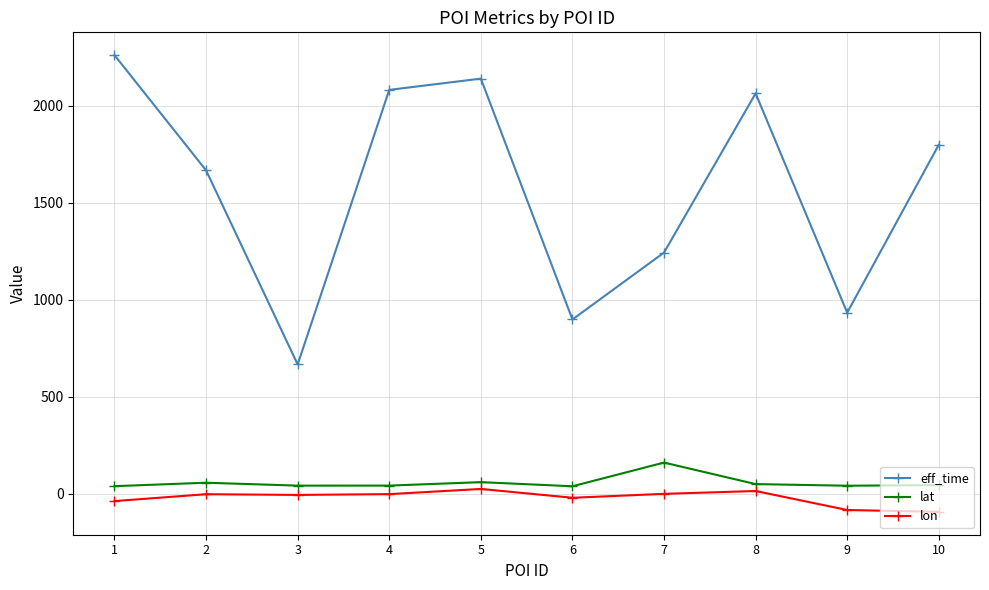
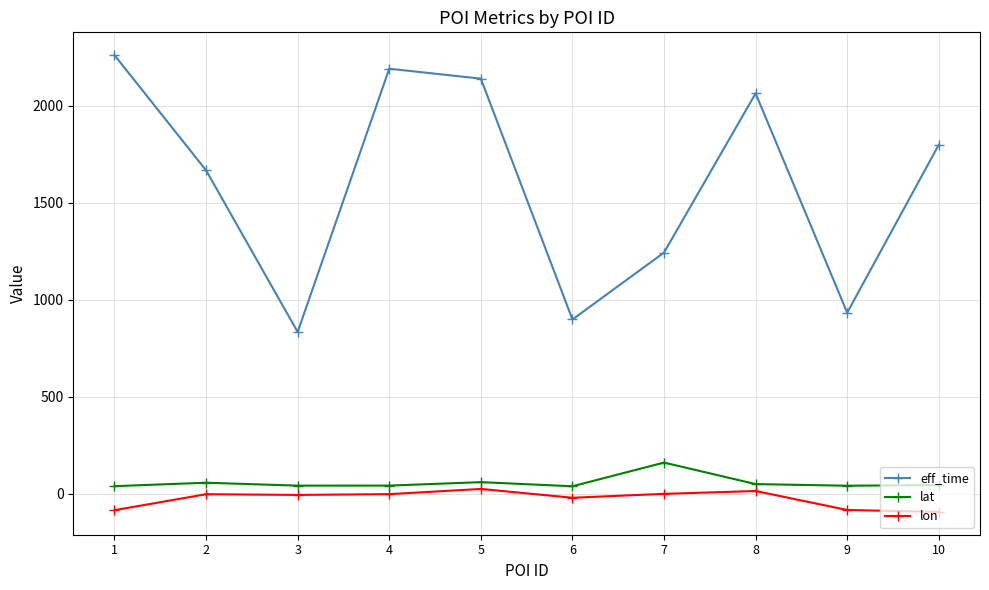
  {
    "eff_time": {
      "1": 2260,
      "2": 1670,
-     "3": 670,
-     "4": 2080,
+     "3": 830,
+     "4": 2190,
      "5": 2140,
      "6": 900,
      "7": 1240,
      "8": 2070,
      "9": 930,
      "10": 1800
    },
    "lat": {
      "1": 40,
      "2": 60,
      "3": 40,
      "4": 40,
      "5": 60,
      "6": 40,
      "7": 160,
      "8": 50,
      "9": 40
    },
    "lon": {
-     "1": -40,
+     "1": -80,
      "2": 0,
      "3": -10,
      "4": 0,
      "5": 30,
      "6": -20,
      "7": 0,
      "8": 10,
      "9": -80
    }
  }
